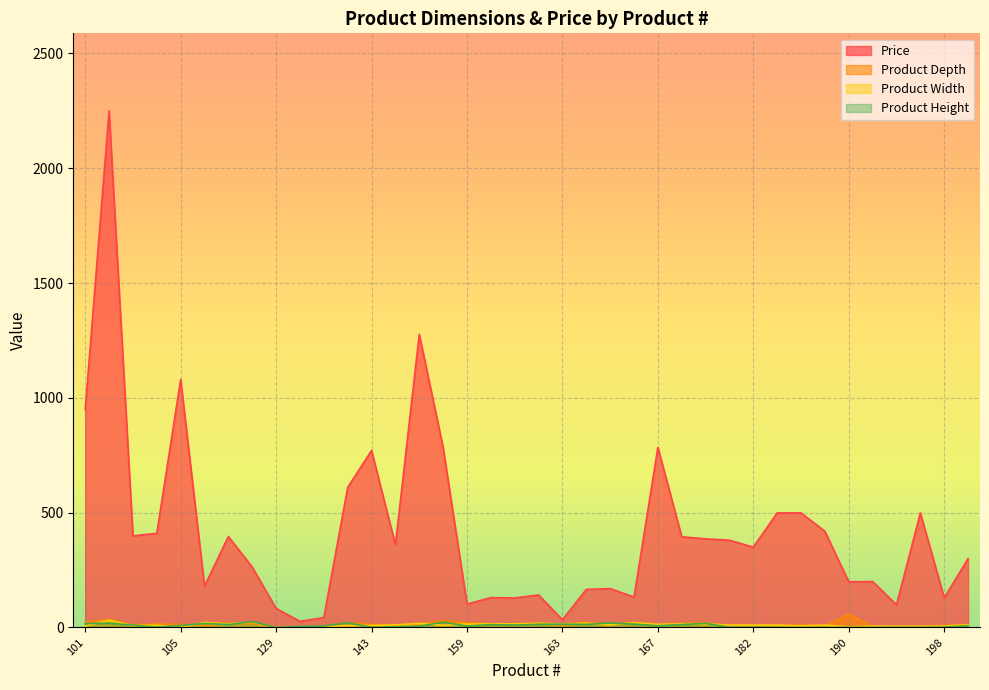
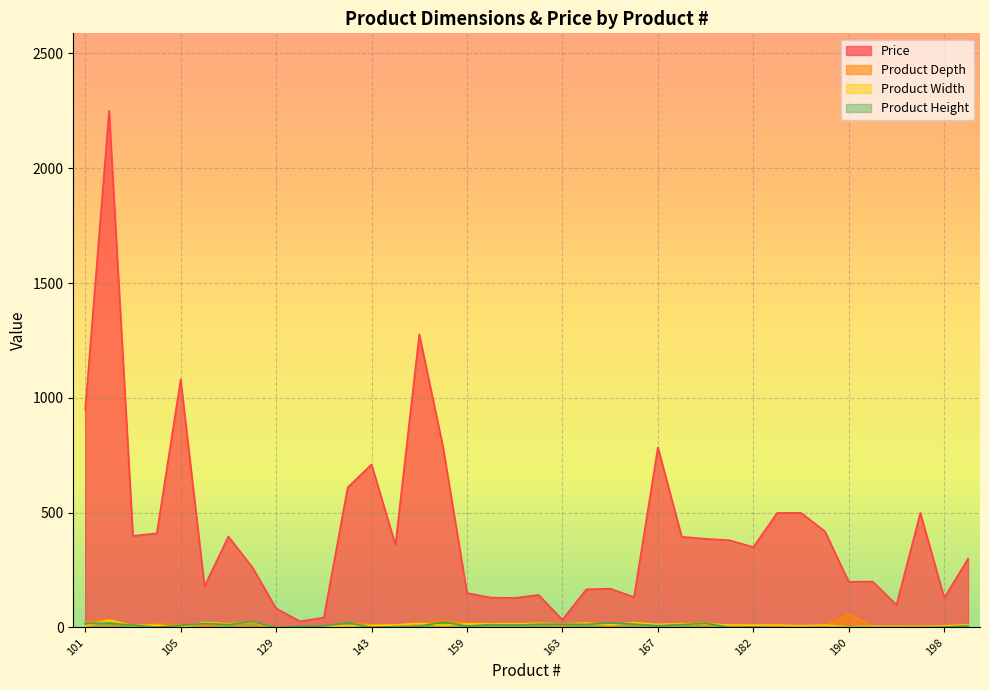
  {
    "Price": {
      "101": 950,
      "105": 1080,
      "129": 80,
-     "143": 770,
-     "159": 100,
+     "143": 710,
+     "159": 150,
      "163": 30,
      "167": 780,
      "182": 350,
      "190": 200,
      "198": 130
    },
    "Product Depth": {
      "190": 60
    }
  }
